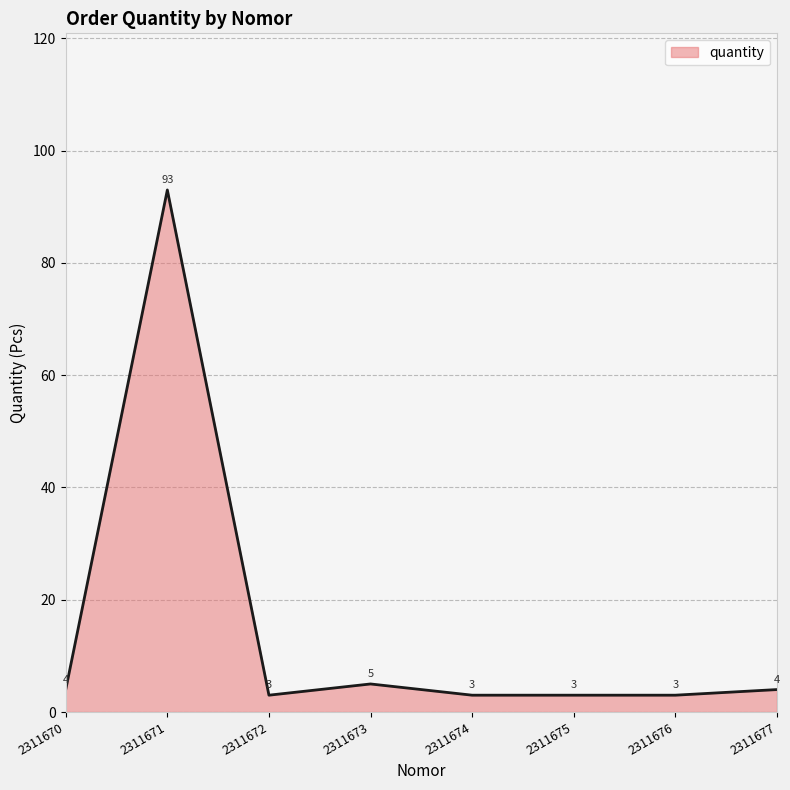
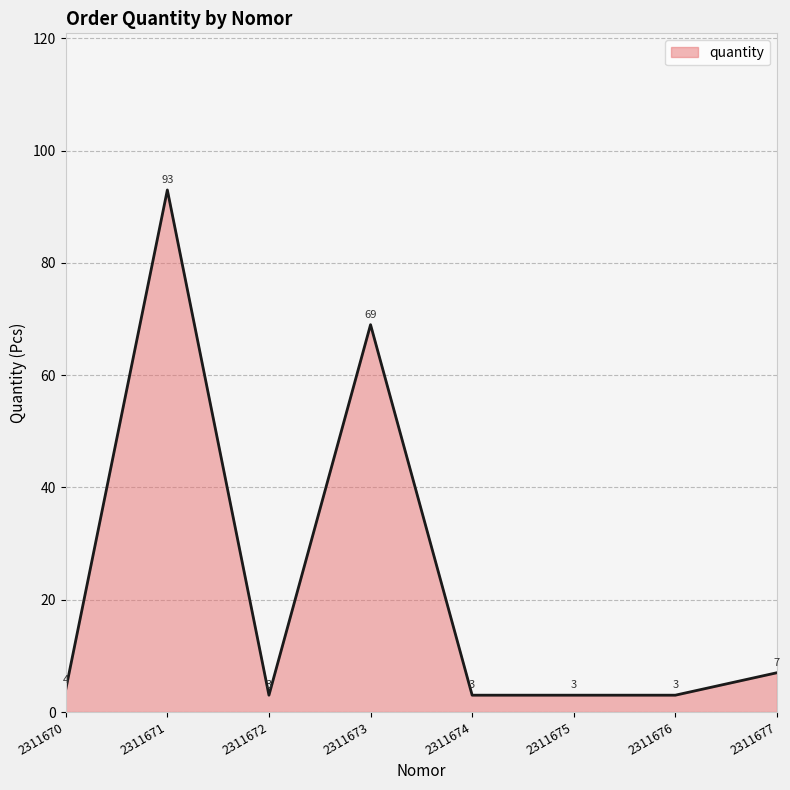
  {
    "2311670": 4,
    "2311671": 93,
-   "2311673": 5,
+   "2311673": 69,
    "2311674": 3,
    "2311675": 3,
    "2311676": 3,
-   "2311677": 4
+   "2311677": 7
  }
